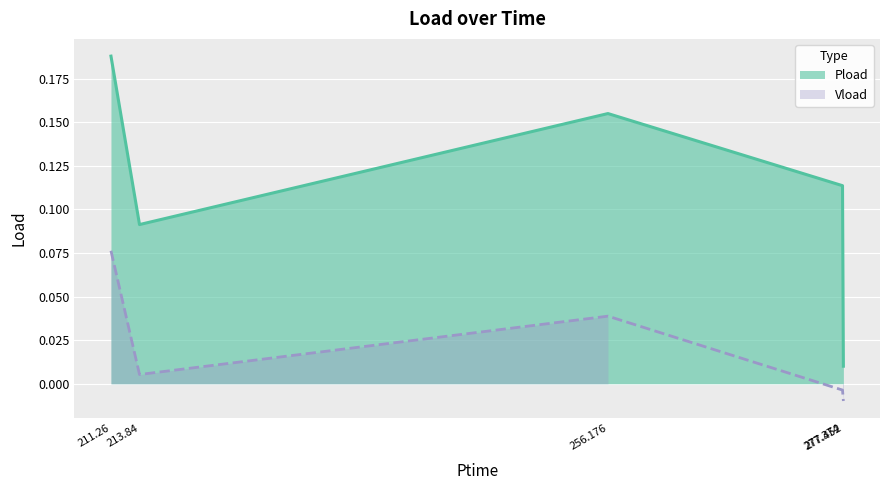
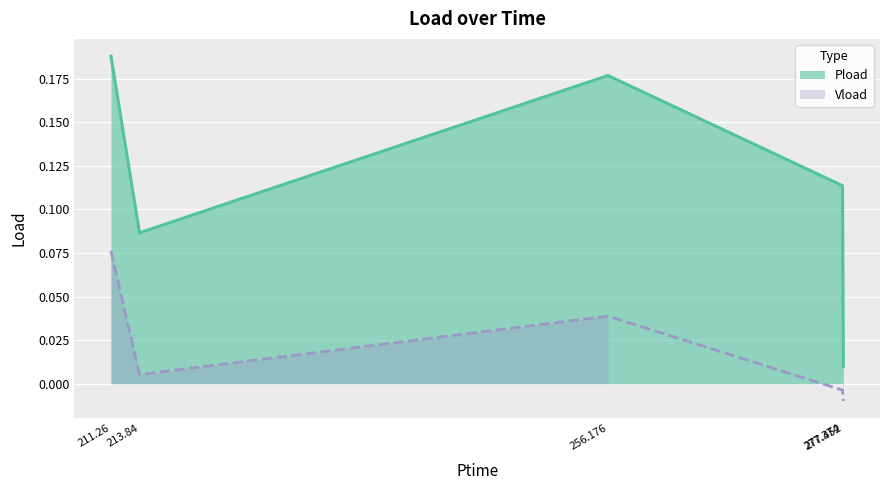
  {
    "Pload": {
      "211.26": 0.188,
-     "213.84": 0.091,
-     "256.176": 0.155,
+     "213.84": 0.087,
+     "256.176": 0.177,
      "277.374": 0.114,
      "277.452": 0.010
    }
  }
